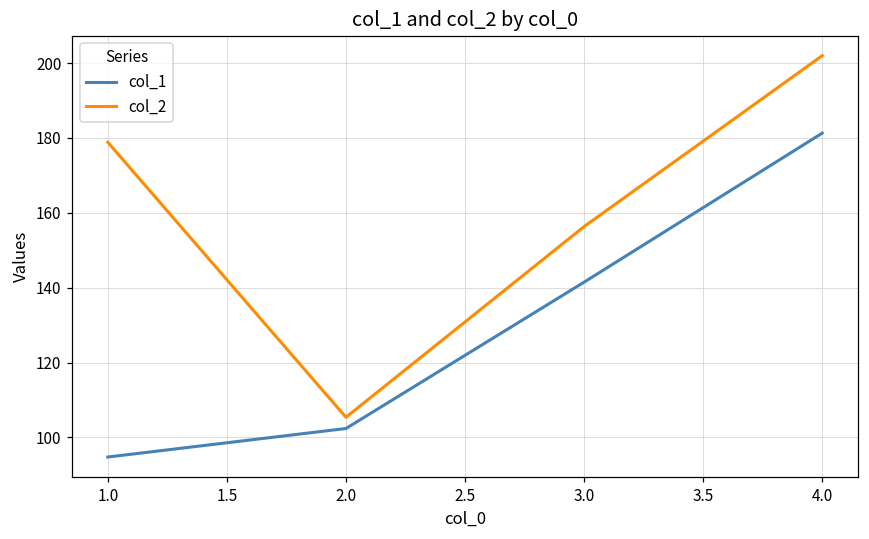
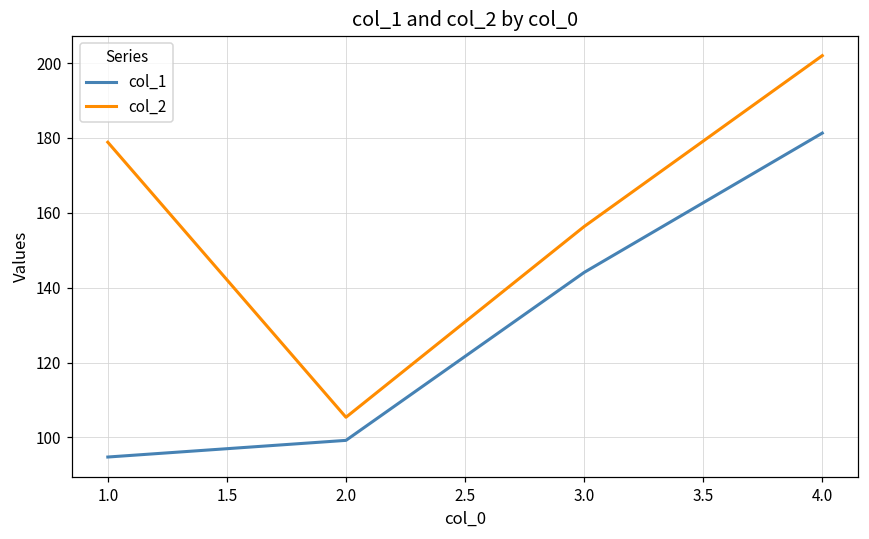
  {
    "col_1": {
      "1.0": 95,
-     "2.0": 102,
-     "3.0": 141,
+     "2.0": 99,
+     "3.0": 144,
      "4.0": 181
    },
    "col_2": {
      "1.0": 179,
      "2.0": 105,
      "3.0": 156,
      "4.0": 202
    }
  }
